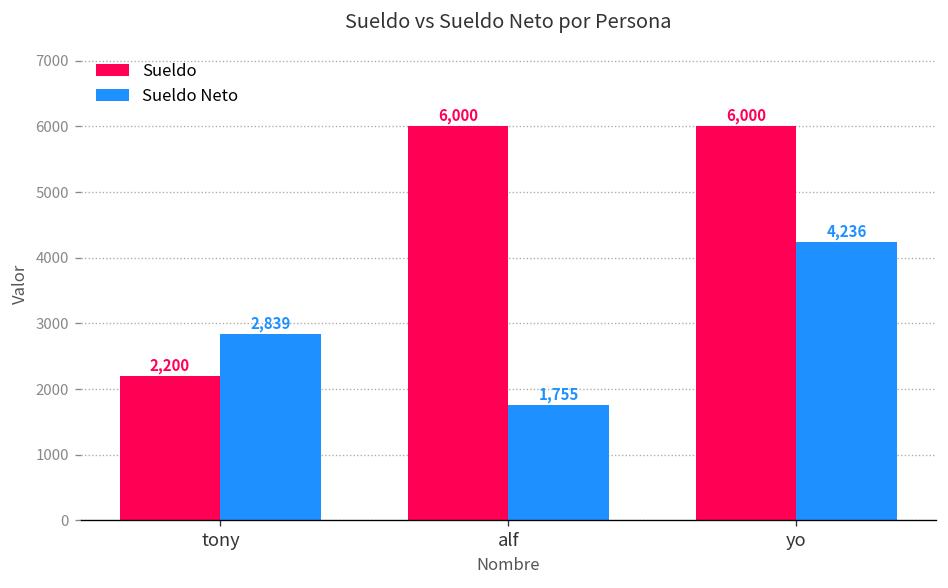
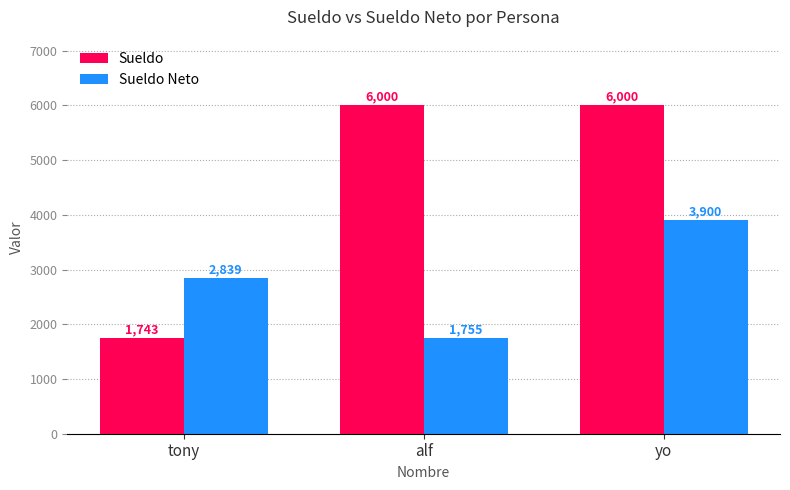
  {
    "Sueldo": {
-     "tony": "2,200",
+     "tony": "1,743",
      "alf": "6,000",
      "yo": "6,000"
    },
    "Sueldo Neto": {
      "tony": "2,839",
      "alf": "1,755",
-     "yo": "4,236"
+     "yo": "3,900"
    }
  }
